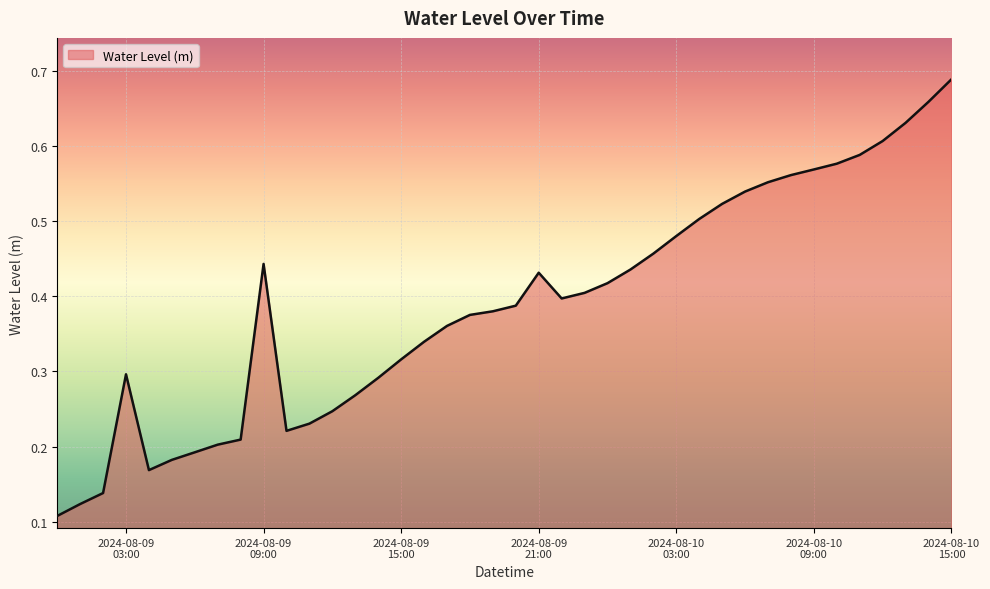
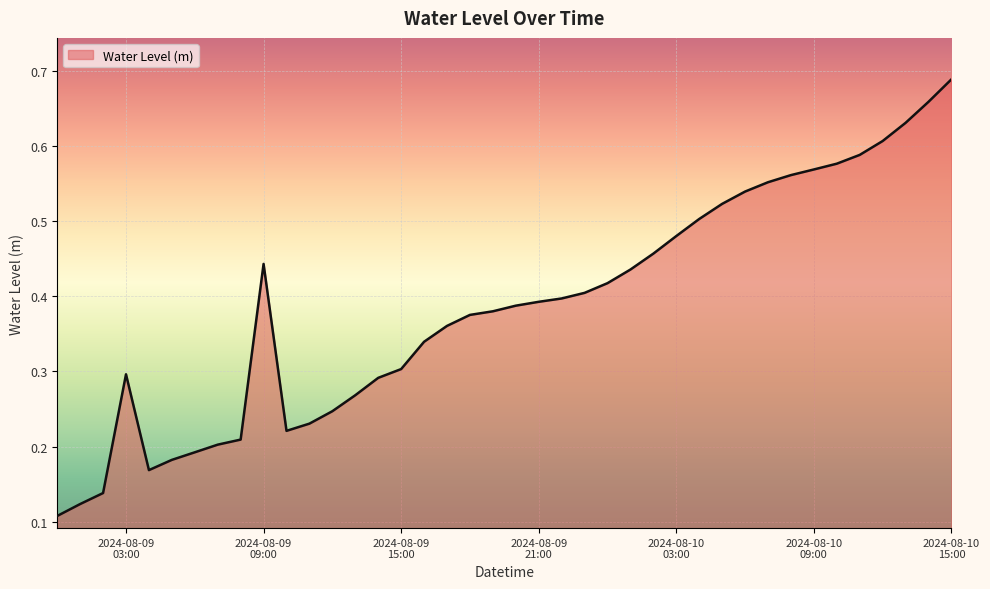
  {
    "2024-08-09 03:00": 0.30,
    "2024-08-09 09:00": 0.44,
-   "2024-08-09 15:00": 0.32,
-   "2024-08-09 21:00": 0.43,
+   "2024-08-09 15:00": 0.30,
+   "2024-08-09 21:00": 0.39,
    "2024-08-10 03:00": 0.48,
    "2024-08-10 09:00": 0.57,
    "2024-08-10 15:00": 0.69
  }
